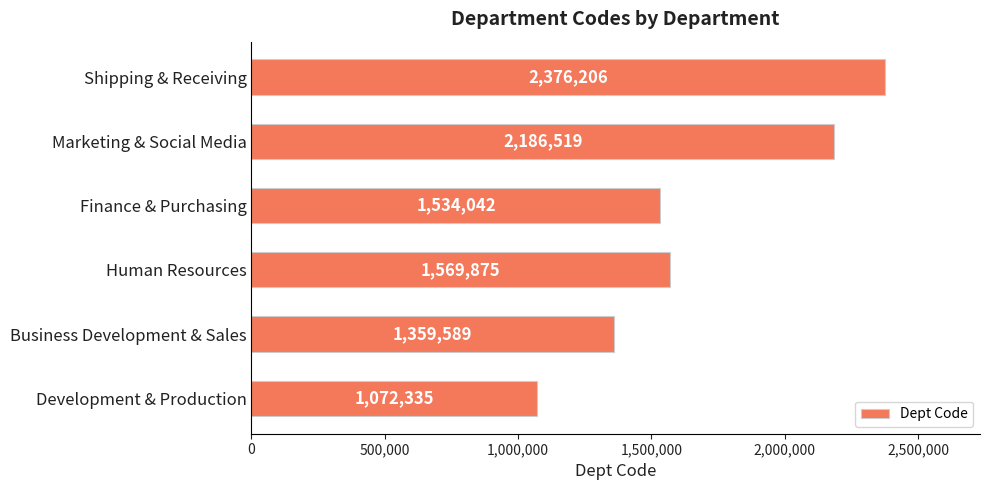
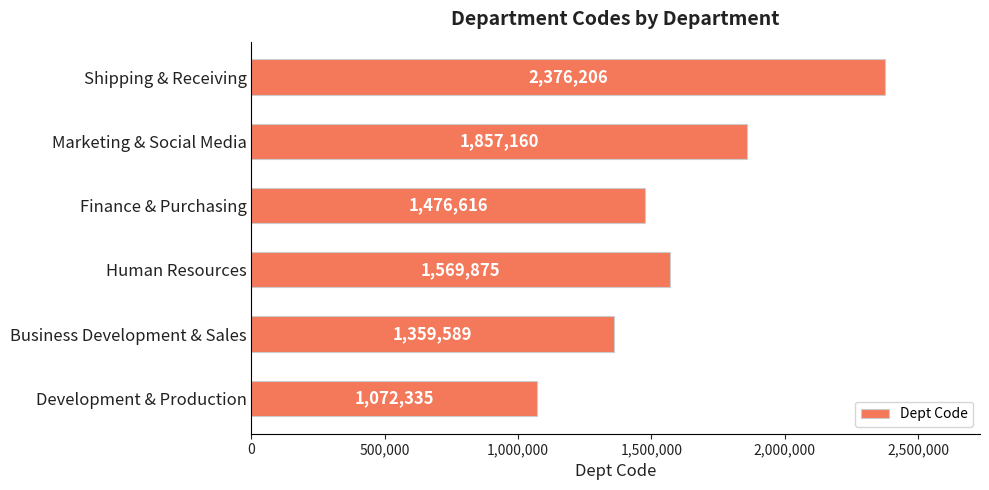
  {
    "Shipping & Receiving": "2,376,206",
-   "Marketing & Social Media": "2,186,519",
-   "Finance & Purchasing": "1,534,042",
+   "Marketing & Social Media": "1,857,160",
+   "Finance & Purchasing": "1,476,616",
    "Human Resources": "1,569,875",
    "Business Development & Sales": "1,359,589",
    "Development & Production": "1,072,335"
  }
